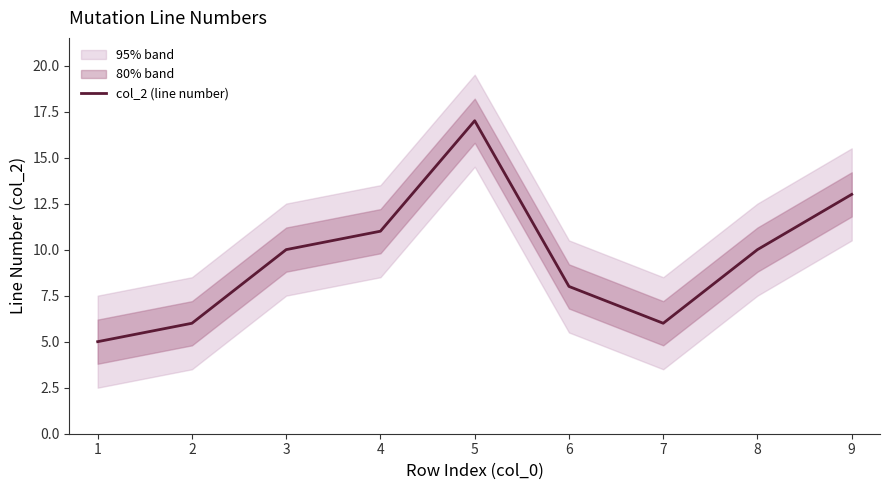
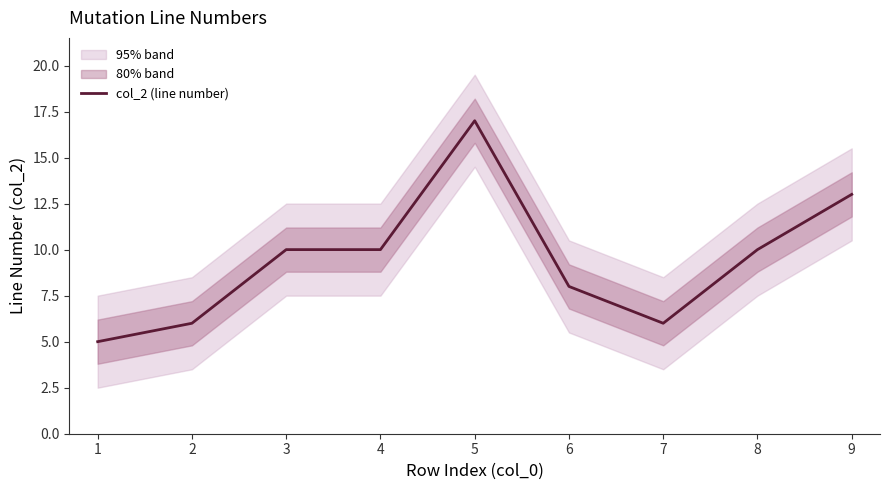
  {
    "col_2 (line number)": {
      "1": 5,
      "2": 6,
      "3": 10,
-     "4": 11,
+     "4": 10,
      "5": 17,
      "6": 8,
      "7": 6,
      "8": 10,
      "9": 13
    }
  }
